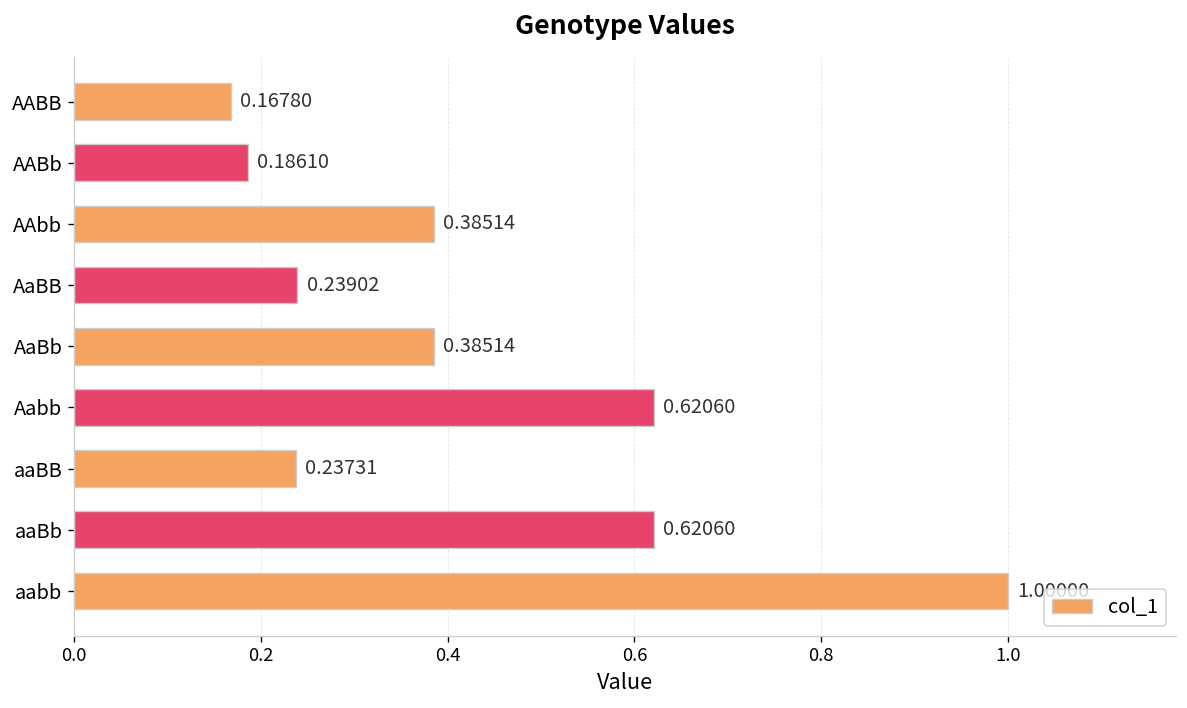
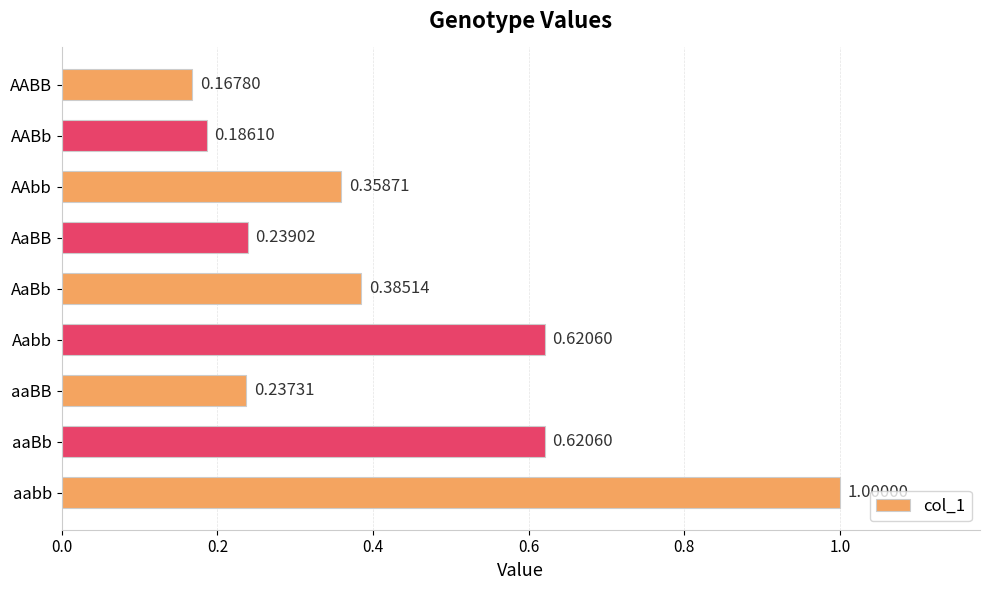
  {
    "AABB": 0.16780,
    "AABb": 0.18610,
-   "AAbb": 0.38514,
+   "AAbb": 0.35871,
    "AaBB": 0.23902,
    "AaBb": 0.38514,
    "Aabb": 0.62060,
    "aaBB": 0.23731,
    "aaBb": 0.62060
  }
